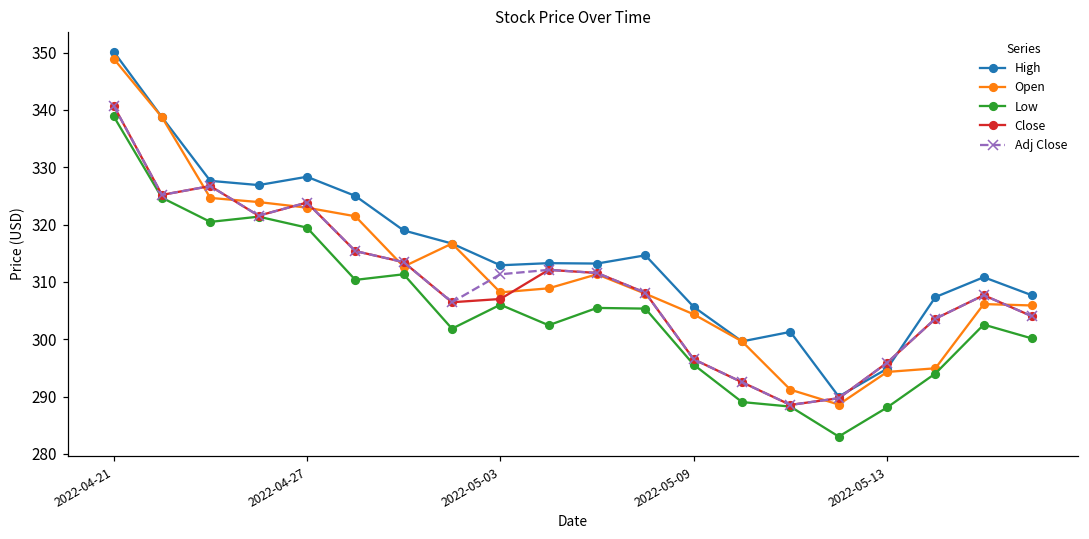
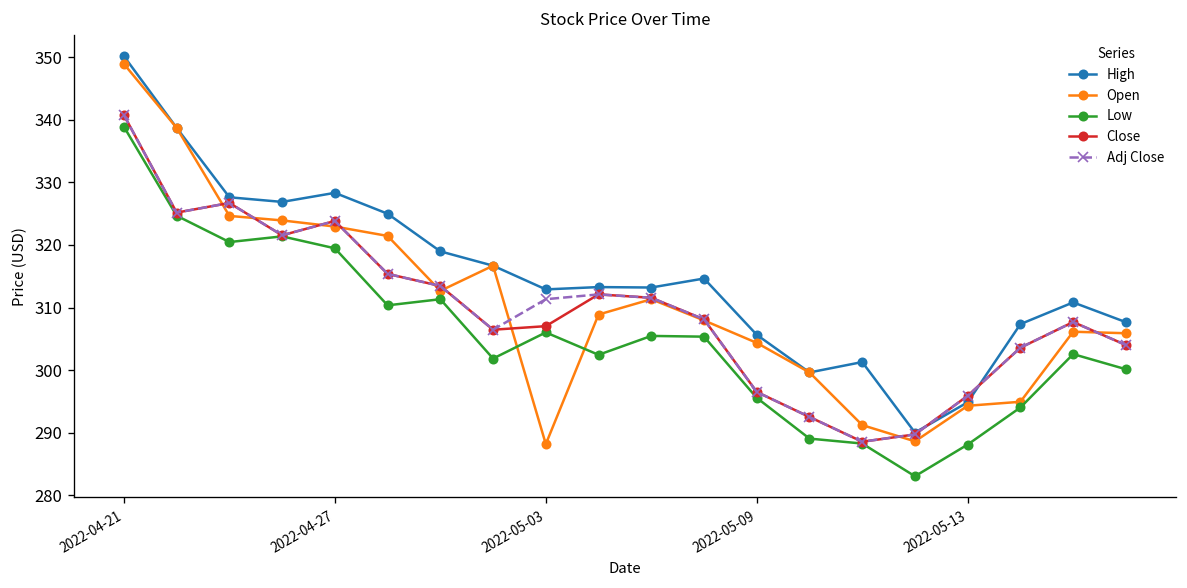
  {
    "High": {
      "2022-04-21": 350,
      "2022-04-27": 328,
      "2022-05-03": 313,
      "2022-05-09": 306,
      "2022-05-13": 295
    },
    "Open": {
      "2022-04-21": 349,
      "2022-04-27": 323,
-     "2022-05-03": 308,
+     "2022-05-03": 288,
      "2022-05-09": 304,
      "2022-05-13": 294
    },
    "Low": {
      "2022-04-21": 339,
      "2022-04-27": 319,
      "2022-05-03": 306,
      "2022-05-09": 296,
      "2022-05-13": 288
    },
    "Close": {
      "2022-05-03": 307
    },
    "Adj Close": {
      "2022-05-03": 311
    }
  }
